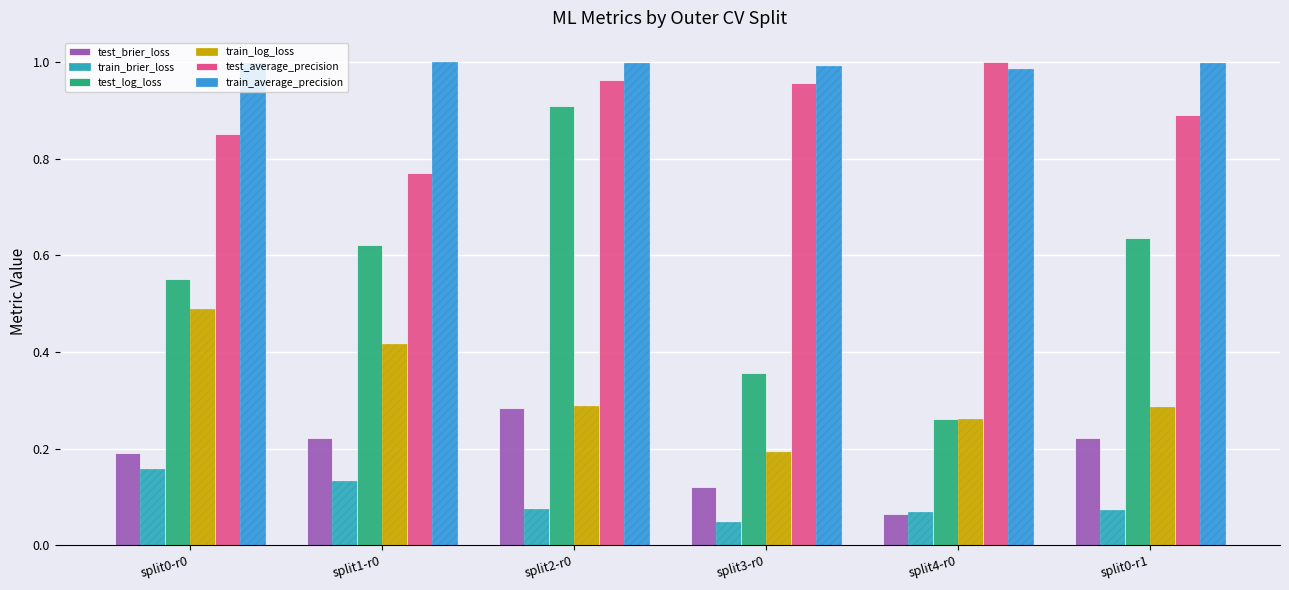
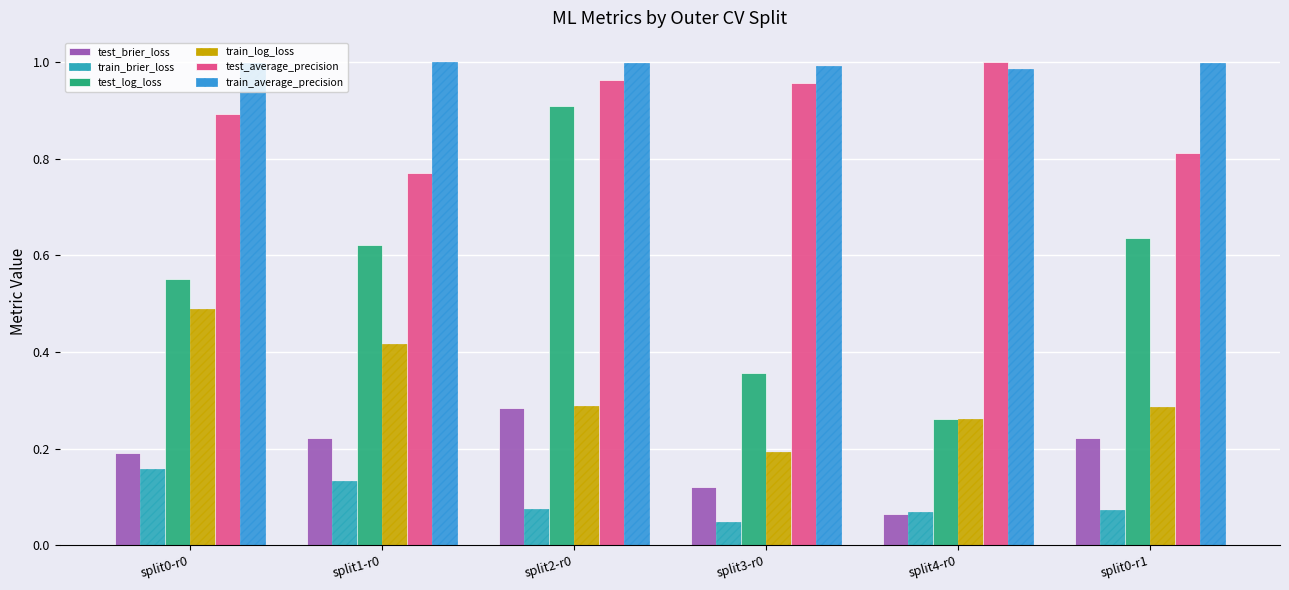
  {
    "test_brier_loss": {
      "split0-r0": 0.19,
      "split1-r0": 0.22,
      "split2-r0": 0.28,
      "split3-r0": 0.12,
      "split4-r0": 0.06,
      "split0-r1": 0.22
    },
    "test_log_loss": {
      "split0-r0": 0.55,
      "split1-r0": 0.62,
      "split2-r0": 0.91,
      "split3-r0": 0.36,
      "split4-r0": 0.26,
      "split0-r1": 0.63
    },
    "train_log_loss": {
      "split0-r0": 0.49,
      "split1-r0": 0.42,
      "split2-r0": 0.29,
      "split3-r0": 0.19,
      "split4-r0": 0.26,
      "split0-r1": 0.29
    },
    "test_average_precision": {
-     "split0-r0": 0.85,
+     "split0-r0": 0.89,
      "split1-r0": 0.77,
      "split2-r0": 0.96,
      "split3-r0": 0.96,
      "split4-r0": 1.00,
-     "split0-r1": 0.89
+     "split0-r1": 0.81
    }
  }
